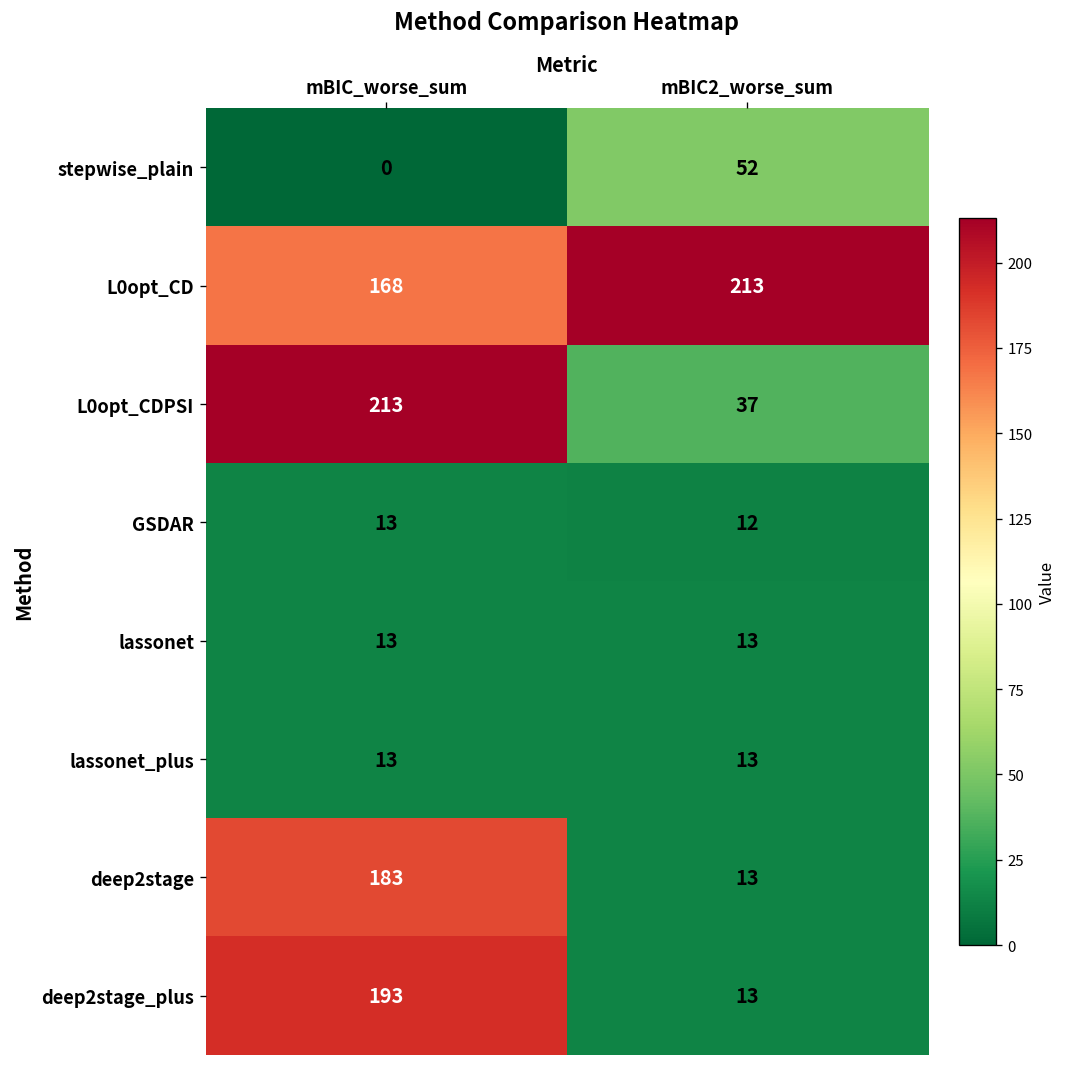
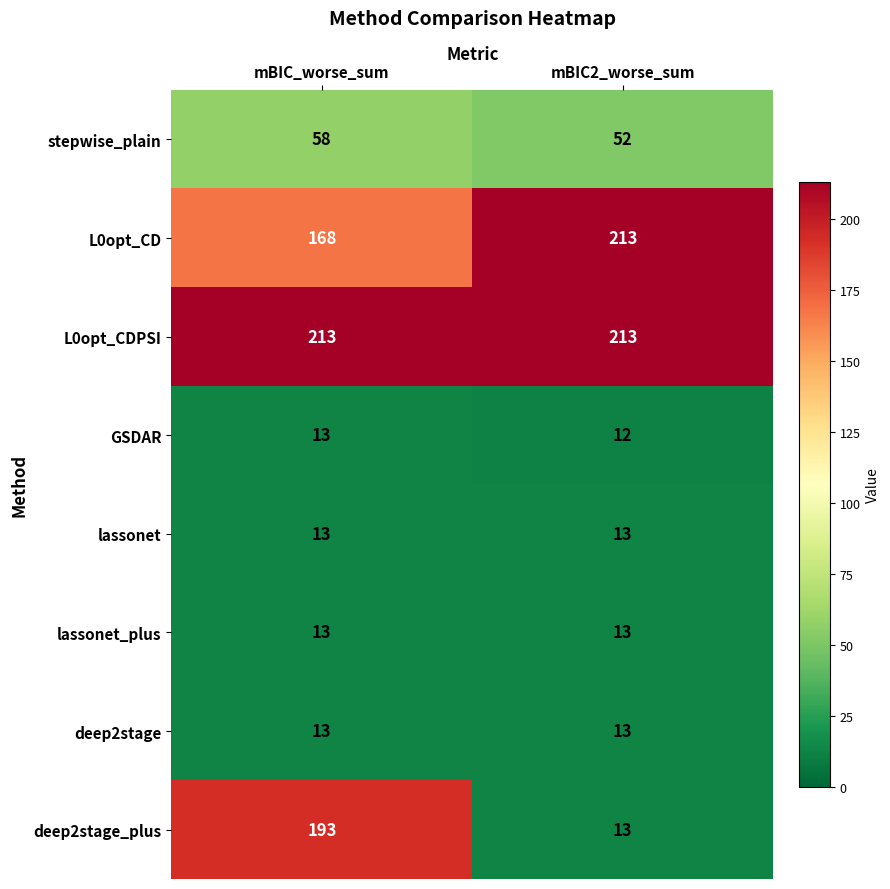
  {
    "stepwise_plain": {
-     "mBIC_worse_sum": 0,
+     "mBIC_worse_sum": 58,
      "mBIC2_worse_sum": 52
    },
    "L0opt_CD": {
      "mBIC_worse_sum": 168,
      "mBIC2_worse_sum": 213
    },
    "L0opt_CDPSI": {
      "mBIC_worse_sum": 213,
-     "mBIC2_worse_sum": 37
+     "mBIC2_worse_sum": 213
    },
    "GSDAR": {
      "mBIC_worse_sum": 13,
      "mBIC2_worse_sum": 12
    },
    "lassonet": {
      "mBIC_worse_sum": 13,
      "mBIC2_worse_sum": 13
    },
    "lassonet_plus": {
      "mBIC_worse_sum": 13,
      "mBIC2_worse_sum": 13
    },
    "deep2stage": {
-     "mBIC_worse_sum": 183,
+     "mBIC_worse_sum": 13,
      "mBIC2_worse_sum": 13
    },
    "deep2stage_plus": {
      "mBIC_worse_sum": 193,
      "mBIC2_worse_sum": 13
    }
  }
